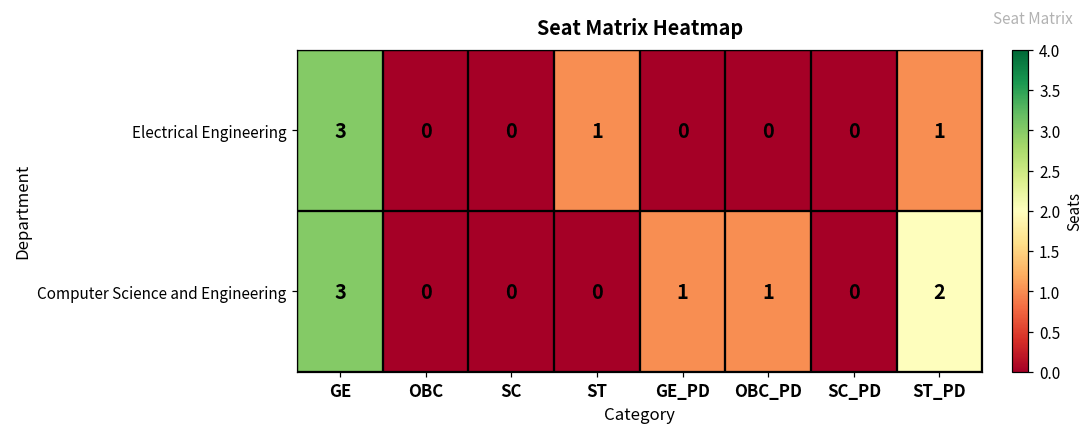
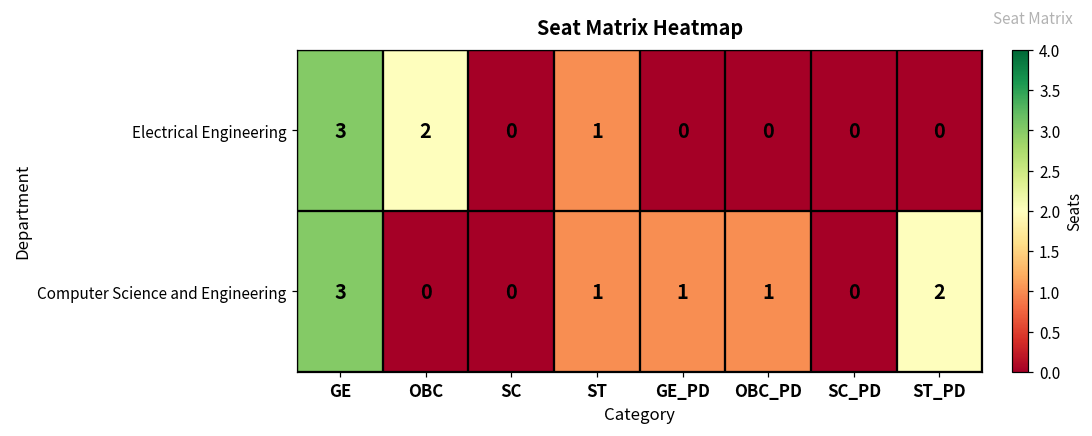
  {
    "Electrical Engineering": {
      "GE": 3,
-     "OBC": 0,
+     "OBC": 2,
      "SC": 0,
      "ST": 1,
      "GE_PD": 0,
      "OBC_PD": 0,
      "SC_PD": 0,
-     "ST_PD": 1
+     "ST_PD": 0
    },
    "Computer Science and Engineering": {
      "GE": 3,
      "OBC": 0,
      "SC": 0,
-     "ST": 0,
+     "ST": 1,
      "GE_PD": 1,
      "OBC_PD": 1,
      "SC_PD": 0,
      "ST_PD": 2
    }
  }
